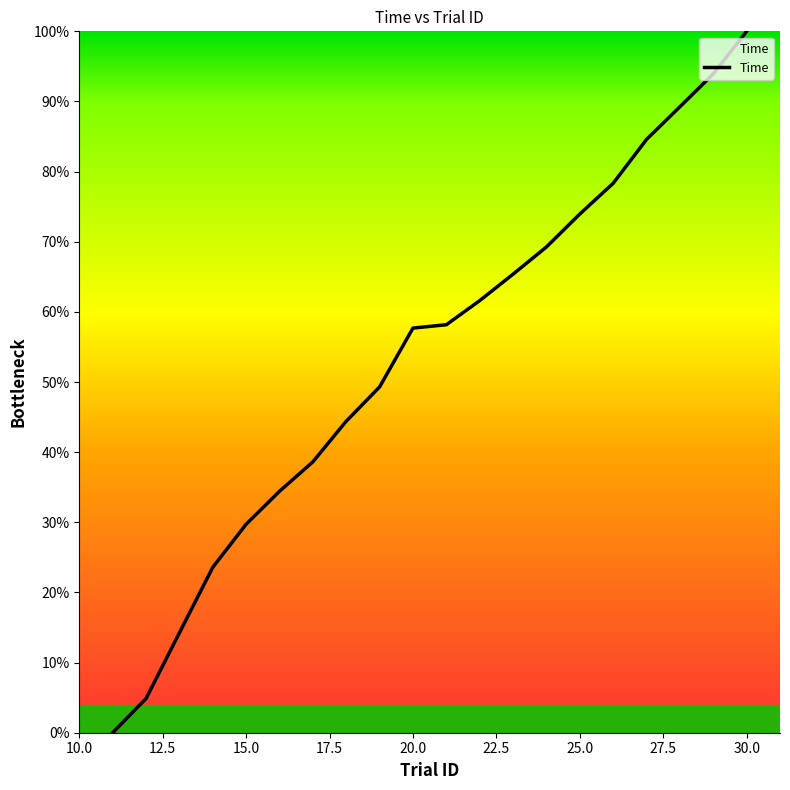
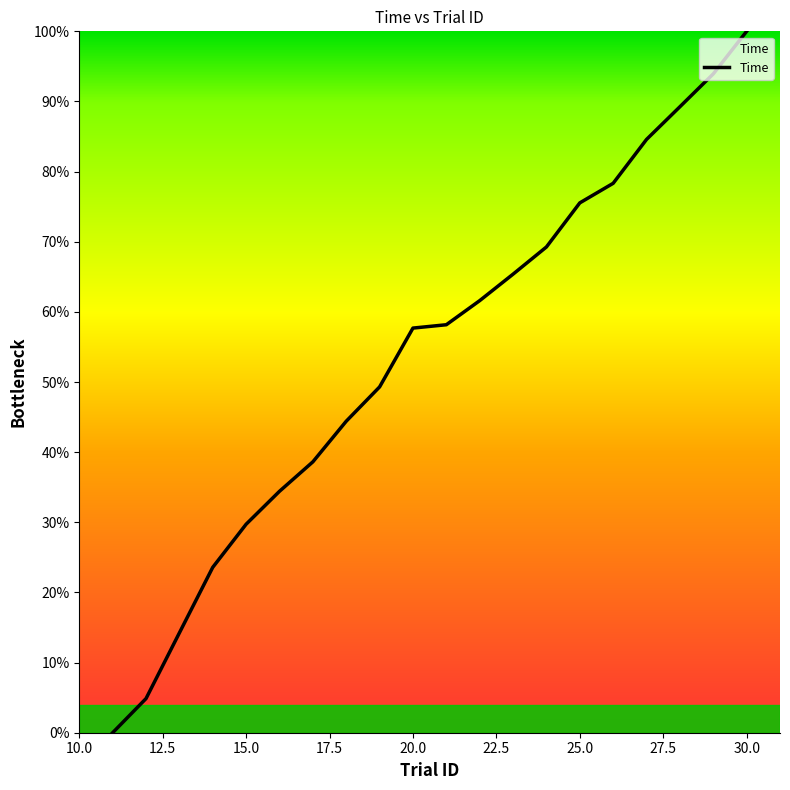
  {
    "15.0": "30%",
    "20.0": "58%",
-   "25.0": "74%",
+   "25.0": "76%",
    "30.0": "100%"
  }
